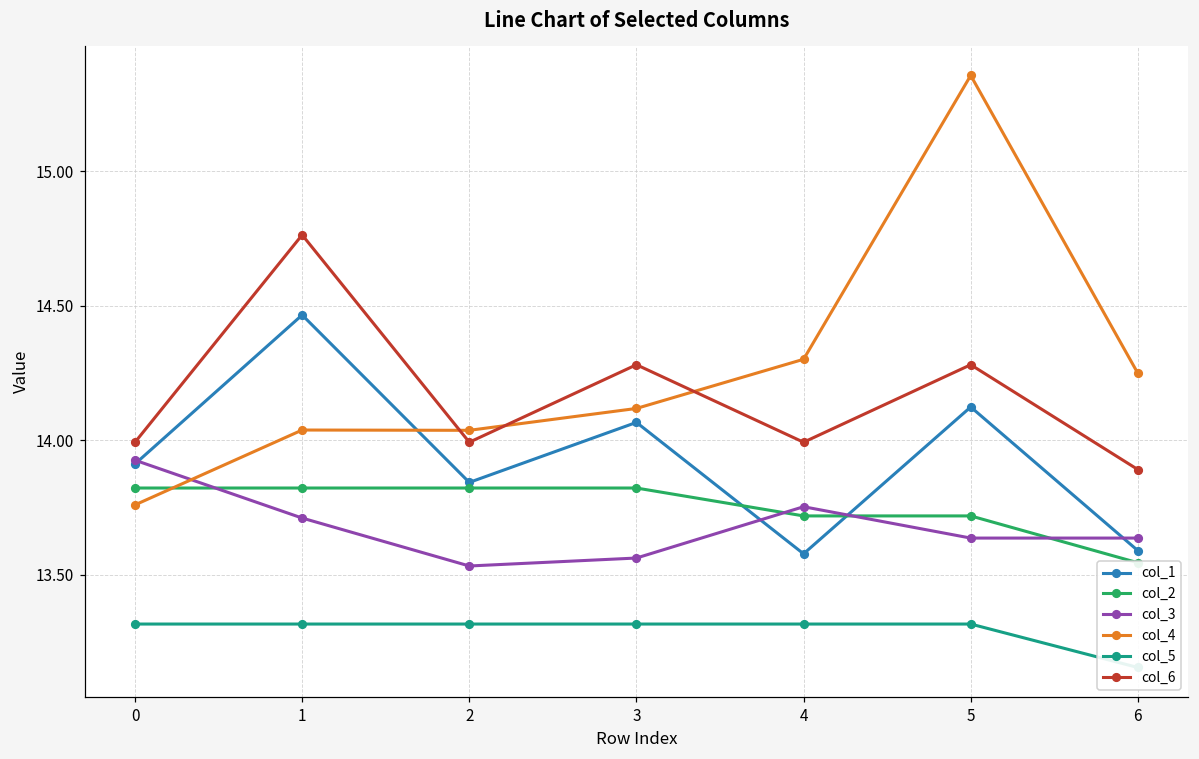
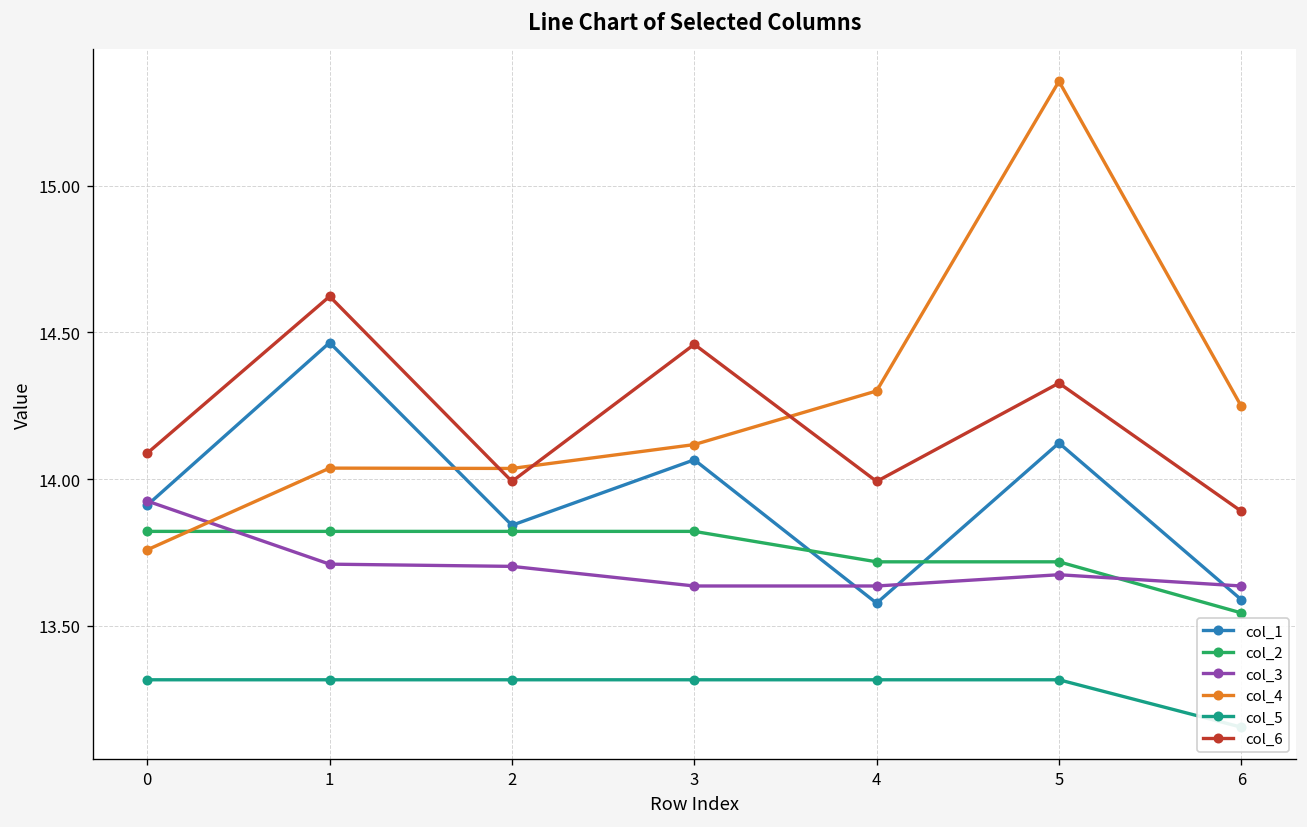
  {
    "col_1": {
      "0": 13.91,
      "1": 14.46,
      "2": 13.84,
      "3": 14.07,
      "4": 13.58,
      "5": 14.12,
      "6": 13.59
    },
    "col_3": {
      "0": 13.93,
      "1": 13.71,
-     "2": 13.53,
-     "3": 13.56,
-     "4": 13.75,
-     "5": 13.64,
+     "2": 13.70,
+     "3": 13.64,
+     "4": 13.64,
+     "5": 13.67,
      "6": 13.64
    },
    "col_4": {
      "0": 13.76,
      "1": 14.04,
      "2": 14.04,
      "3": 14.12,
      "4": 14.30,
      "5": 15.36,
      "6": 14.25
    },
    "col_6": {
-     "0": 13.99,
-     "1": 14.76,
+     "0": 14.09,
+     "1": 14.62,
      "2": 13.99,
-     "3": 14.28,
+     "3": 14.46,
      "4": 13.99,
-     "5": 14.28,
+     "5": 14.33,
      "6": 13.89
    }
  }
